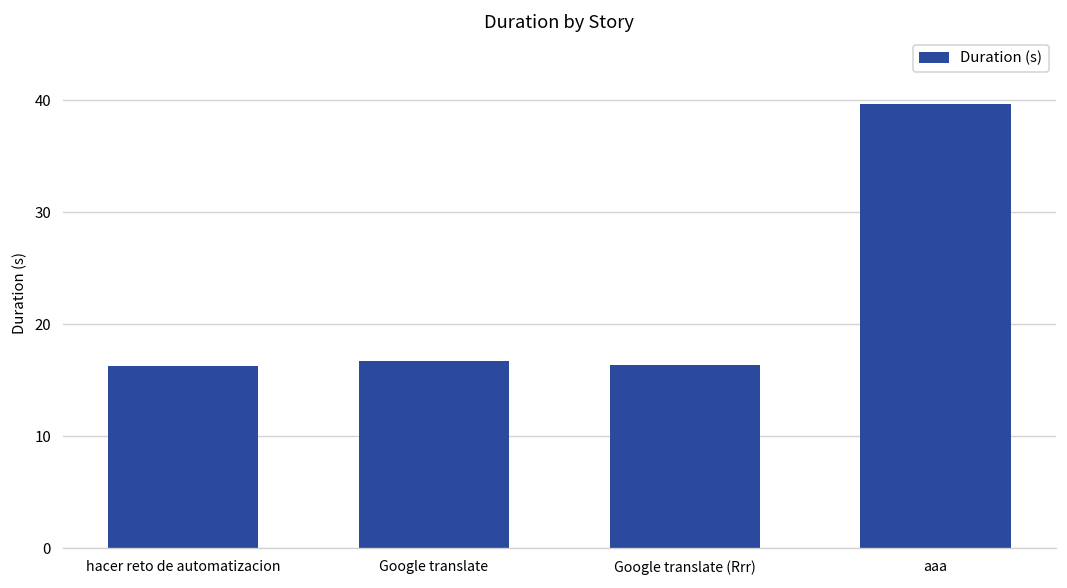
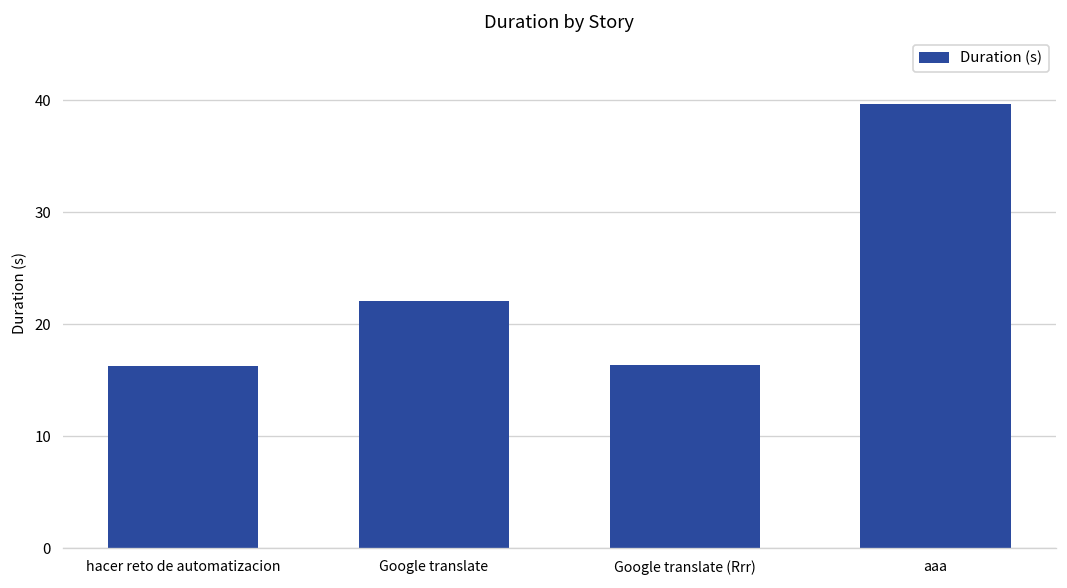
  {
    "hacer reto de automatizacion": 16,
-   "Google translate": 17,
+   "Google translate": 22,
    "Google translate (Rrr)": 16,
    "aaa": 40
  }
